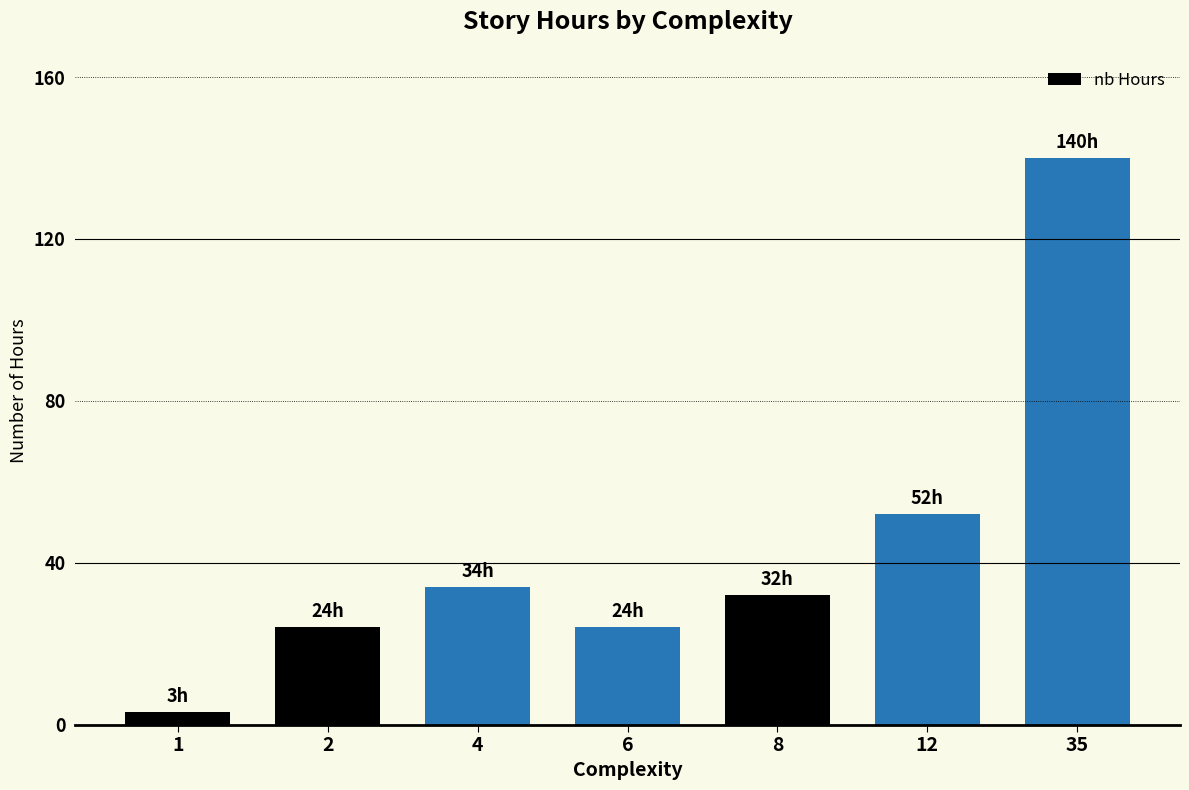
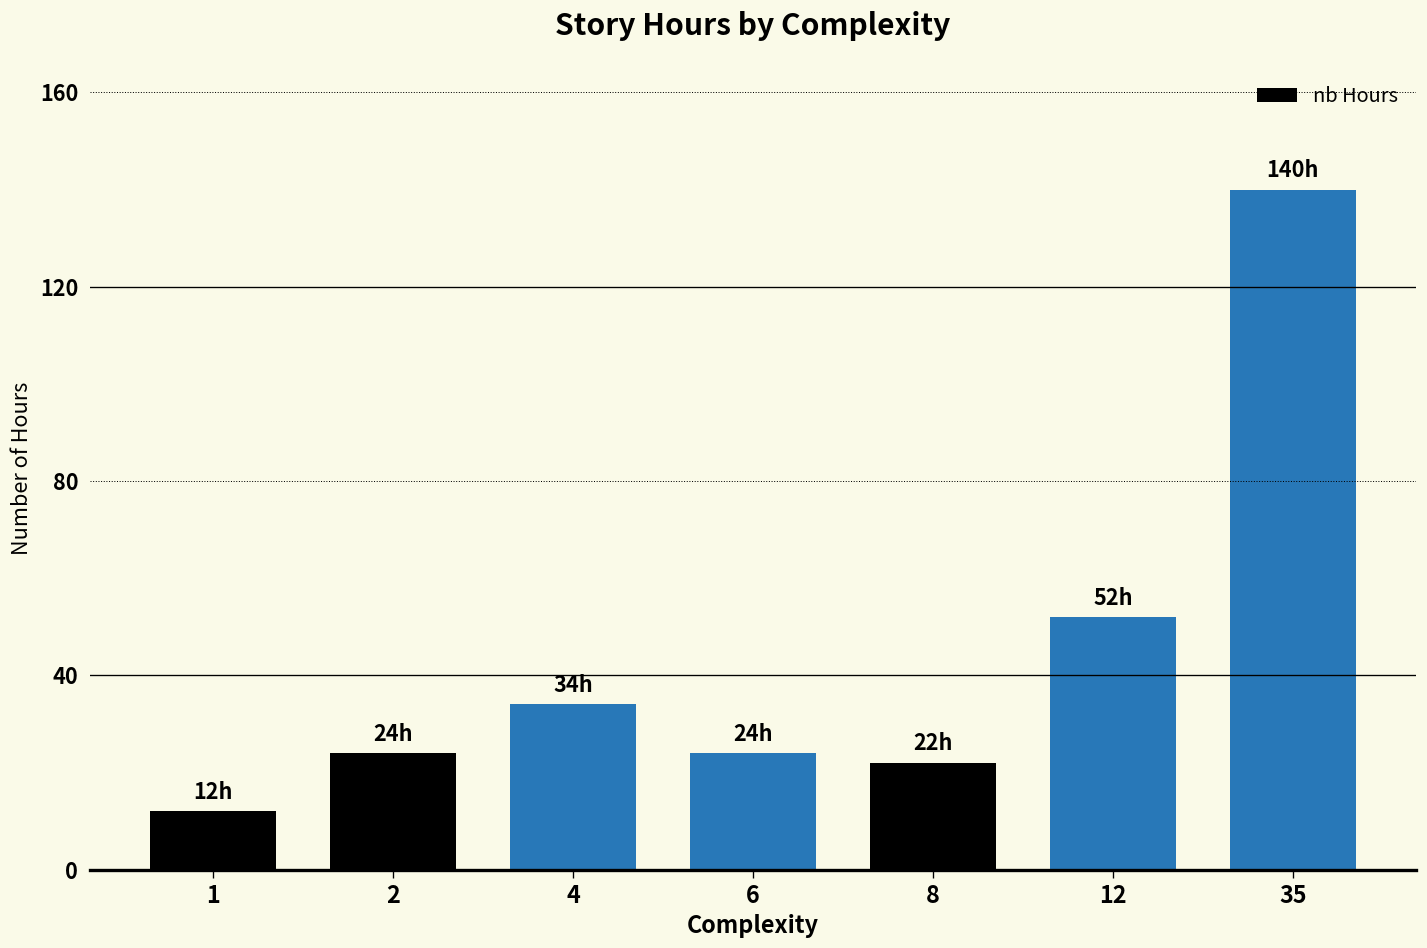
  {
-   "1": "3h",
+   "1": "12h",
    "2": "24h",
    "4": "34h",
    "6": "24h",
-   "8": "32h",
+   "8": "22h",
    "12": "52h",
    "35": "140h"
  }
